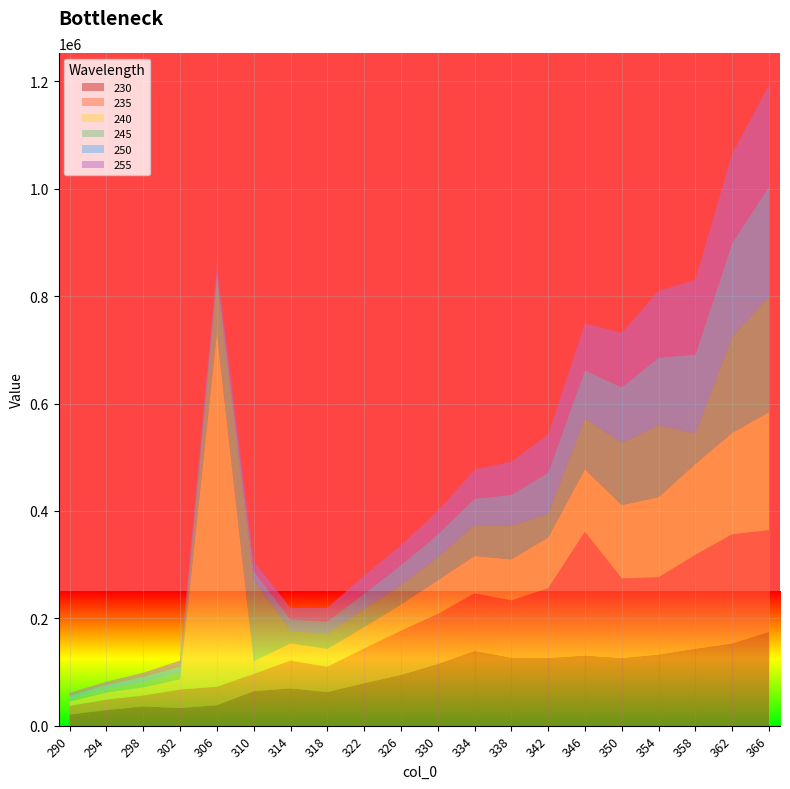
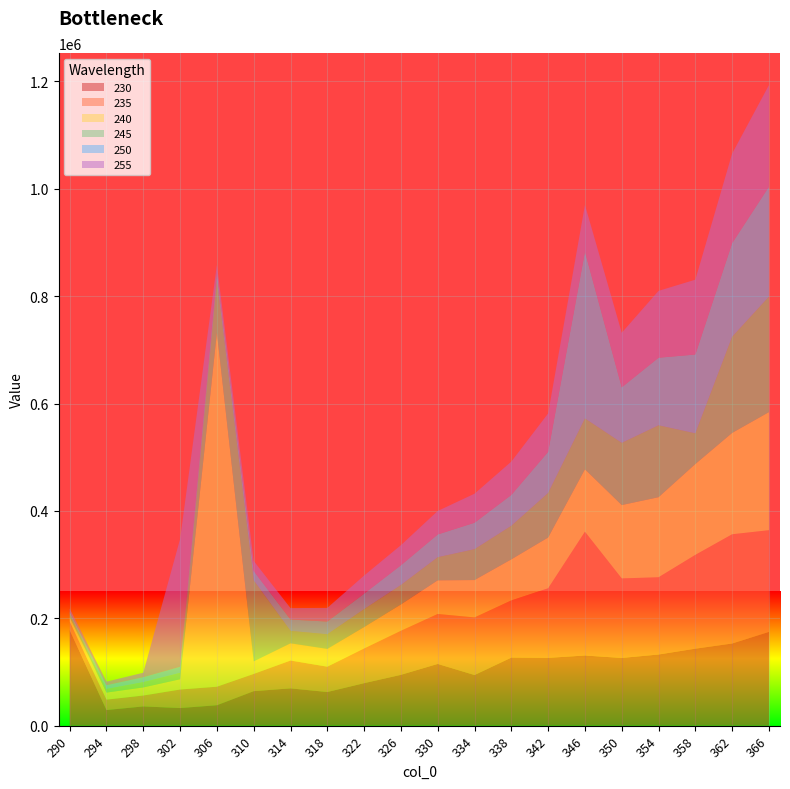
  {
    "230": {
-     "290": 20000,
+     "290": 180000,
      "294": 30000,
      "298": 40000,
      "302": 30000,
      "306": 40000,
      "310": 60000,
      "314": 70000,
      "318": 60000,
      "322": 80000,
      "326": 90000,
      "330": 120000,
-     "334": 140000,
+     "334": 90000,
      "338": 130000,
      "342": 130000,
      "346": 130000,
      "350": 130000,
      "354": 130000,
      "358": 140000,
      "362": 150000,
      "366": 170000
    },
    "235": {
      "290": 20000,
      "294": 20000,
      "298": 20000,
      "302": 30000,
      "306": 30000,
      "310": 30000,
      "314": 50000,
      "318": 50000,
      "322": 60000,
      "326": 80000,
      "330": 90000,
      "334": 110000,
      "338": 110000,
      "342": 130000,
      "346": 230000,
      "350": 150000,
      "354": 140000,
      "358": 170000,
      "362": 200000,
      "366": 190000
    },
    "240": {
      "290": 10000,
      "294": 10000,
      "298": 20000,
      "302": 20000,
      "306": 660000,
      "310": 20000,
      "314": 30000,
      "318": 30000,
      "322": 40000,
      "326": 50000,
      "330": 60000,
      "334": 70000,
      "338": 80000,
      "342": 90000,
      "346": 120000,
      "350": 140000,
      "354": 150000,
      "358": 170000,
      "362": 190000,
      "366": 220000
    },
    "245": {
      "290": 10000,
      "294": 10000,
      "298": 10000,
      "302": 10000,
      "306": 100000,
      "310": 150000,
      "314": 20000,
      "318": 30000,
      "322": 30000,
      "326": 40000,
      "330": 40000,
      "334": 60000,
      "338": 60000,
-     "342": 40000,
+     "342": 80000,
      "346": 90000,
      "350": 120000,
      "354": 130000,
      "358": 60000,
      "362": 180000,
      "366": 220000
    },
    "250": {
      "290": 0,
      "294": 10000,
      "298": 10000,
      "302": 10000,
      "306": 10000,
      "310": 20000,
      "314": 20000,
      "318": 20000,
      "322": 30000,
      "326": 40000,
      "330": 40000,
      "334": 50000,
      "338": 60000,
      "342": 80000,
-     "346": 90000,
+     "346": 310000,
      "350": 100000,
      "354": 130000,
      "358": 150000,
      "362": 170000,
      "366": 200000
    },
    "255": {
      "290": 10000,
      "294": 10000,
      "298": 10000,
-     "302": 10000,
+     "302": 240000,
      "306": 20000,
      "310": 20000,
      "314": 20000,
      "318": 30000,
      "322": 30000,
      "326": 40000,
      "330": 40000,
      "334": 50000,
      "338": 60000,
      "342": 70000,
      "346": 90000,
      "350": 100000,
      "354": 120000,
      "358": 140000,
      "362": 170000,
      "366": 190000
    }
  }
